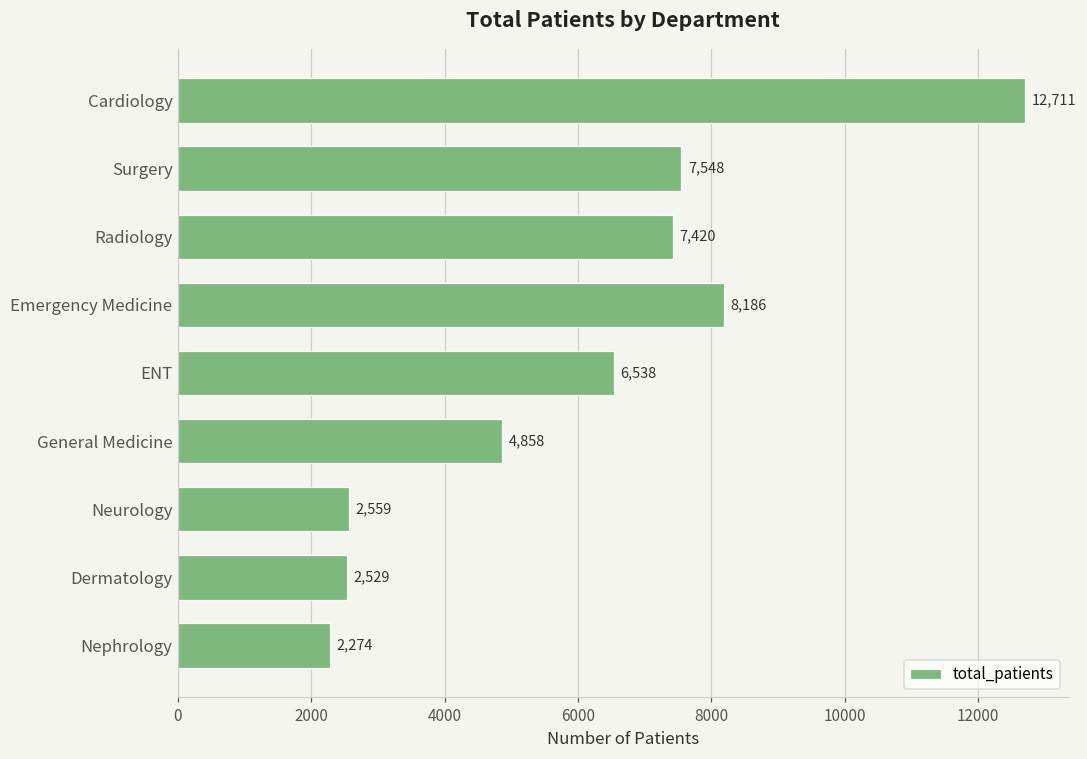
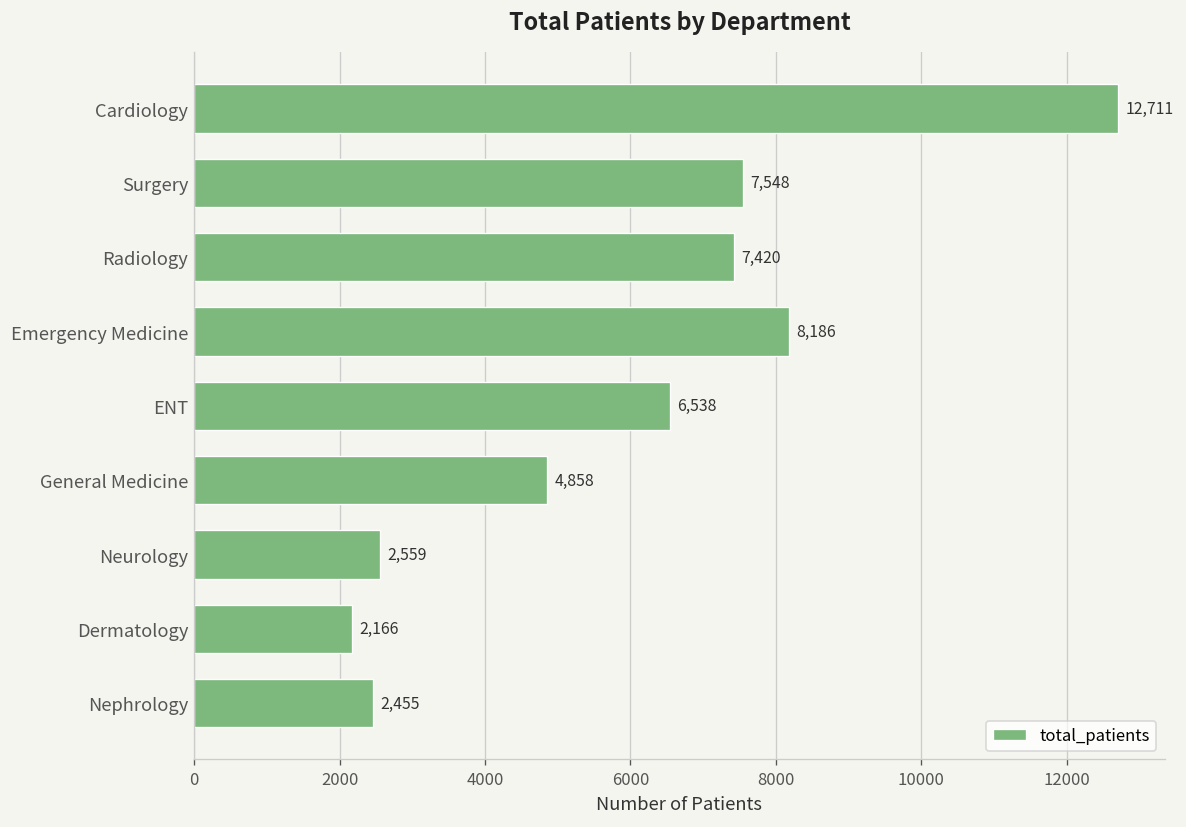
  {
    "Cardiology": "12,711",
    "Surgery": "7,548",
    "Radiology": "7,420",
    "Emergency Medicine": "8,186",
    "ENT": "6,538",
    "General Medicine": "4,858",
    "Neurology": "2,559",
-   "Dermatology": "2,529",
-   "Nephrology": "2,274"
+   "Dermatology": "2,166",
+   "Nephrology": "2,455"
  }
